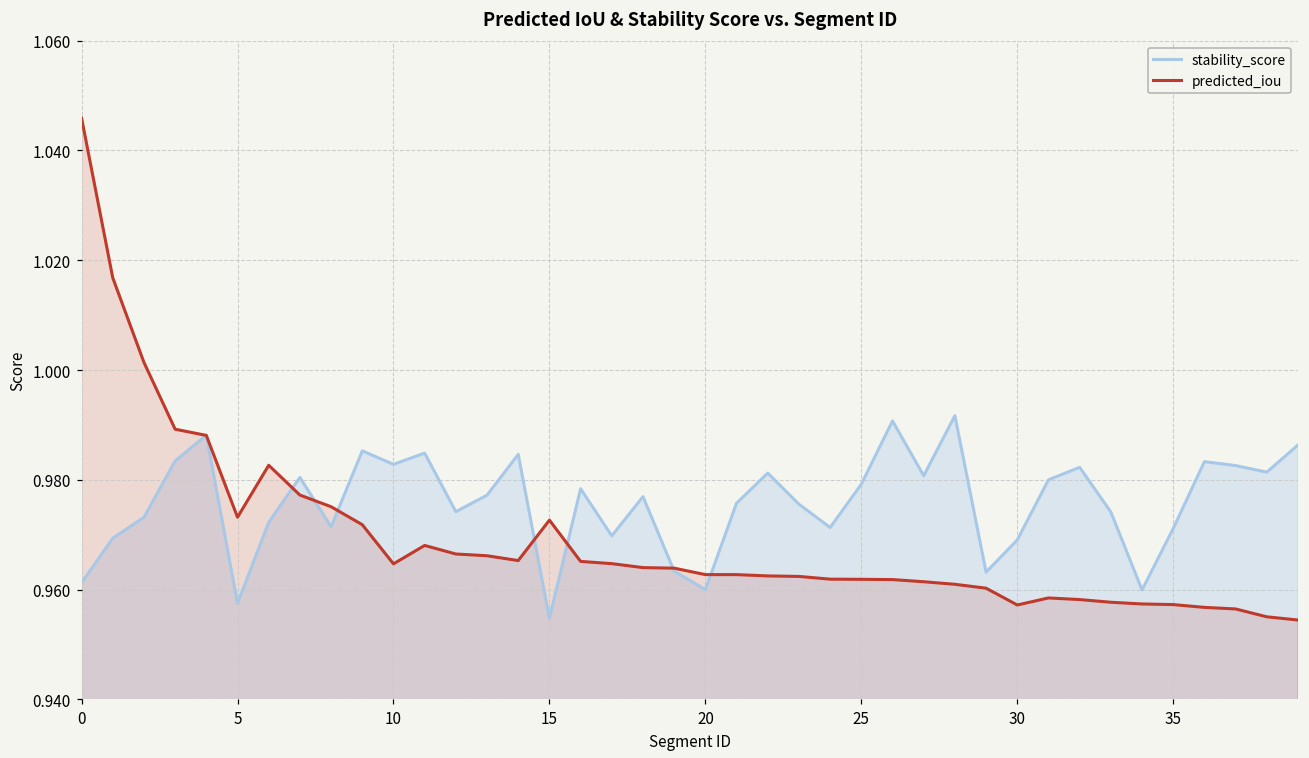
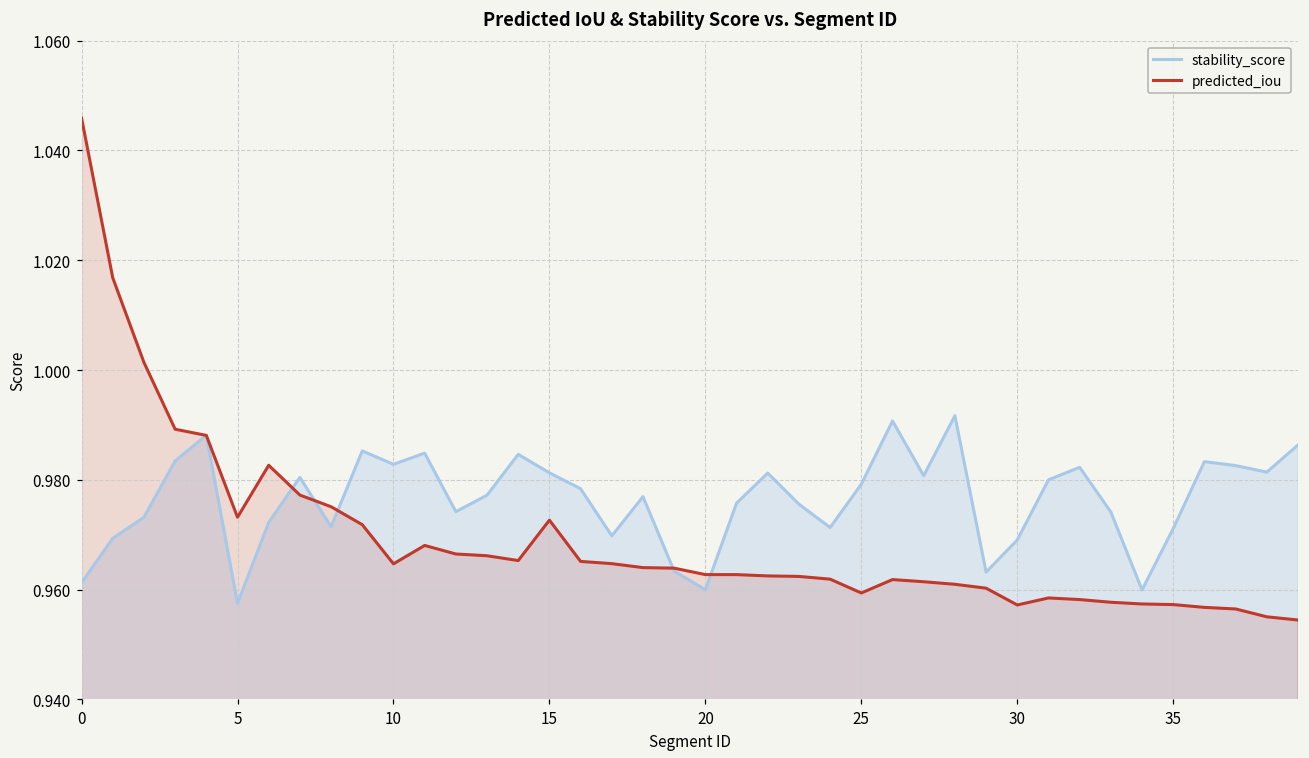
  {
    "stability_score": {
      "0": 0.961,
      "5": 0.957,
      "10": 0.983,
-     "15": 0.955,
+     "15": 0.981,
      "20": 0.960,
      "25": 0.979,
      "30": 0.969,
      "35": 0.971
    },
    "predicted_iou": {
      "0": 1.046,
      "5": 0.973,
      "10": 0.965,
      "15": 0.973,
      "20": 0.963,
-     "25": 0.962,
+     "25": 0.959,
      "30": 0.957,
      "35": 0.957
    }
  }
